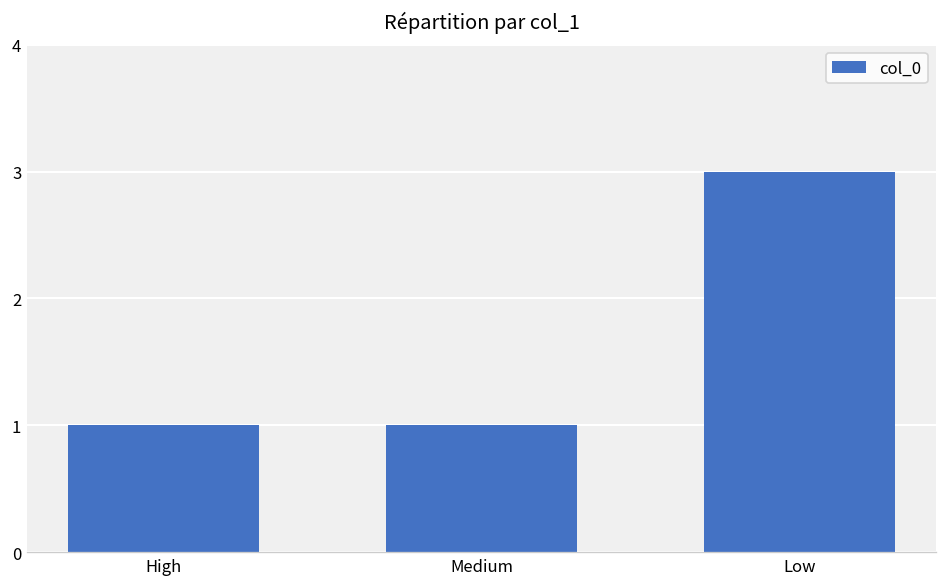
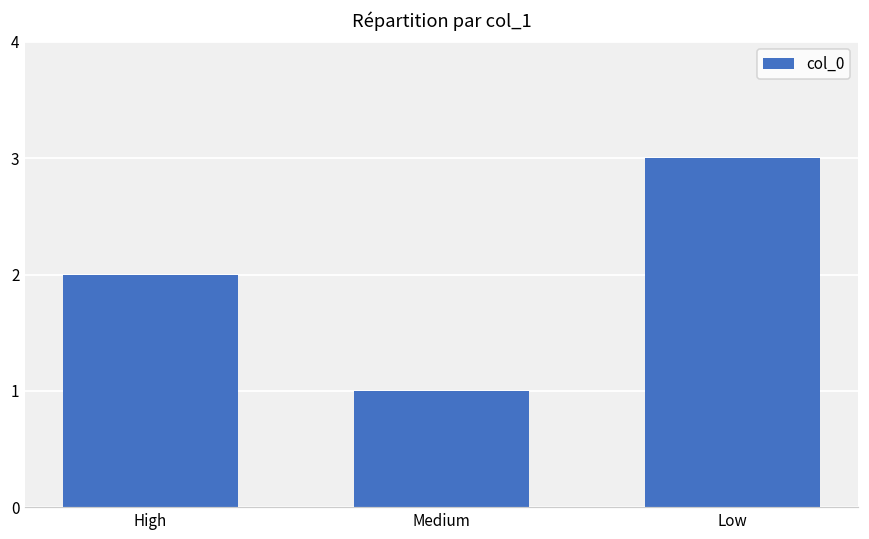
  {
-   "High": 1,
+   "High": 2,
    "Medium": 1,
    "Low": 3
  }
